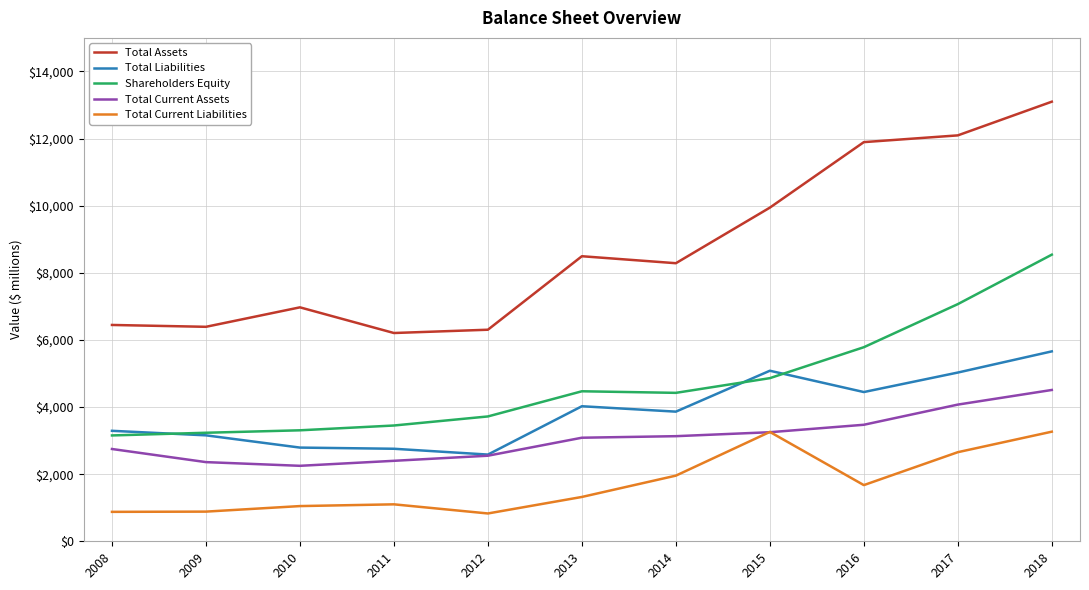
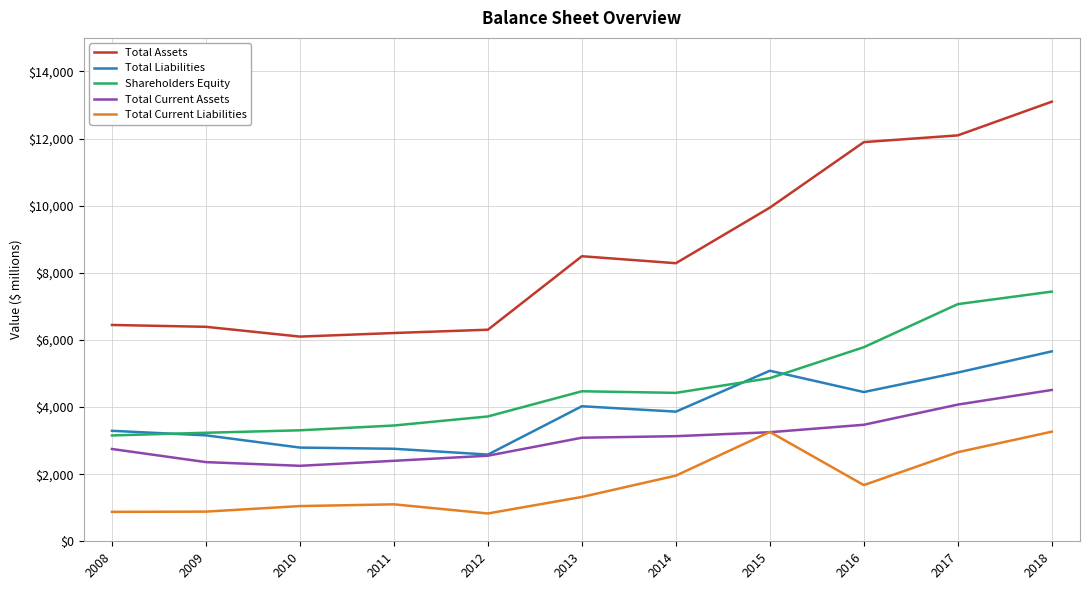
  {
    "Total Assets": {
      "2008": "$6,400",
      "2009": "$6,400",
-     "2010": "$7,000",
+     "2010": "$6,100",
      "2011": "$6,200",
      "2012": "$6,300",
      "2013": "$8,500",
      "2014": "$8,300",
      "2015": "$9,900",
      "2016": "$11,900",
      "2017": "$12,100",
      "2018": "$13,100"
    },
    "Total Liabilities": {
      "2008": "$3,300",
      "2010": "$2,800",
      "2011": "$2,800",
      "2013": "$4,000",
      "2014": "$3,900",
      "2015": "$5,100",
      "2016": "$4,400",
      "2017": "$5,000",
      "2018": "$5,700"
    },
    "Shareholders Equity": {
      "2008": "$3,200",
      "2010": "$3,300",
      "2011": "$3,500",
      "2012": "$3,700",
      "2013": "$4,500",
      "2014": "$4,400",
      "2015": "$4,900",
      "2016": "$5,800",
      "2017": "$7,100",
-     "2018": "$8,500"
+     "2018": "$7,400"
    },
    "Total Current Assets": {
      "2008": "$2,800",
      "2009": "$2,400",
      "2010": "$2,200",
      "2011": "$2,400",
      "2013": "$3,100",
      "2014": "$3,100",
      "2016": "$3,500",
      "2017": "$4,100",
      "2018": "$4,500"
    },
    "Total Current Liabilities": {
      "2008": "$900",
      "2009": "$900",
      "2010": "$1,000",
      "2011": "$1,100",
      "2012": "$800",
      "2013": "$1,300",
      "2014": "$2,000",
      "2016": "$1,700",
      "2017": "$2,700",
      "2018": "$3,300"
    }
  }
